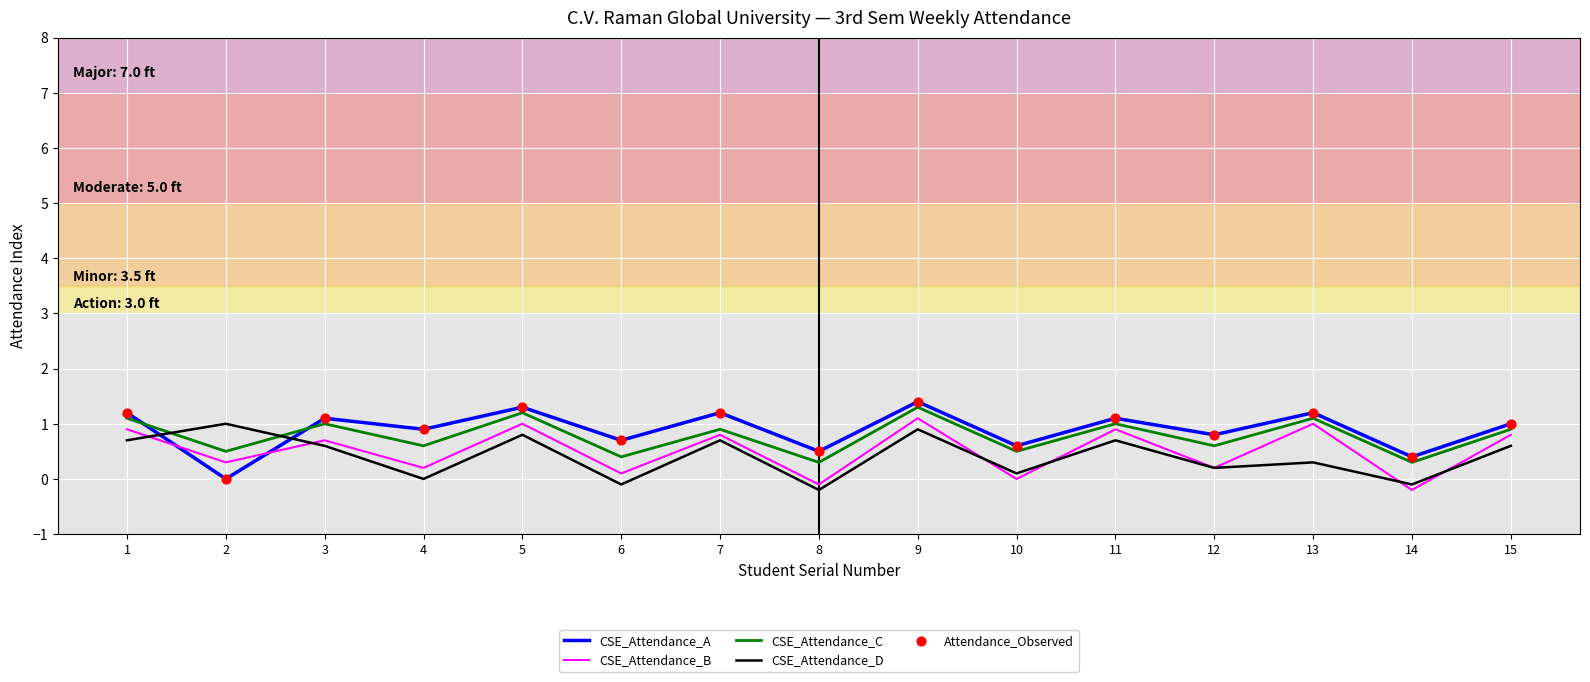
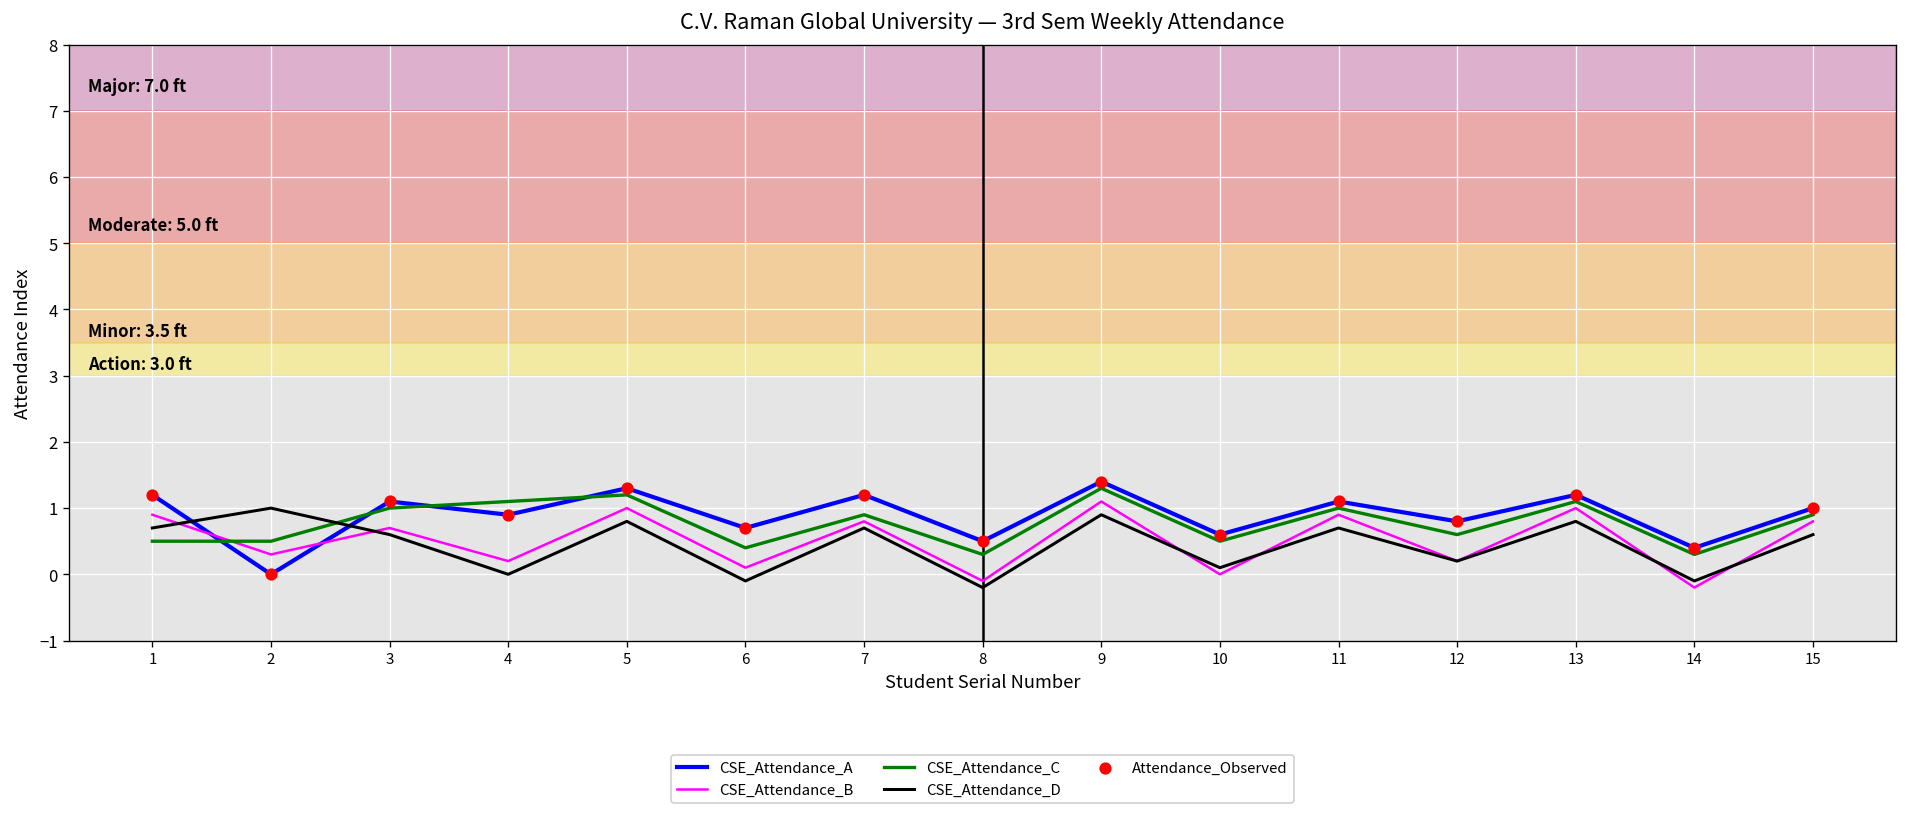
  {
    "Attendance_Observed": {
      "1": 1.2,
      "2": 0.0,
      "3": 1.1,
      "4": 0.9,
      "5": 1.3,
      "6": 0.7,
      "7": 1.2,
      "8": 0.5,
      "9": 1.4,
      "10": 0.6,
      "11": 1.1,
      "12": 0.8,
      "13": 1.2,
      "14": 0.4,
      "15": 1.0
    },
    "CSE_Attendance_B": {
      "1": 0.9,
      "2": 0.3,
      "3": 0.7,
      "4": 0.2,
      "5": 1.0,
      "6": 0.1,
      "7": 0.8,
      "8": -0.1,
      "9": 1.1,
      "10": 0.0,
      "11": 0.9,
      "13": 1.0,
      "14": -0.2,
      "15": 0.8
    },
    "CSE_Attendance_C": {
-     "1": 1.1,
+     "1": 0.5,
      "2": 0.5,
      "3": 1.0,
-     "4": 0.6,
+     "4": 1.1,
      "5": 1.2,
      "6": 0.4,
      "7": 0.9,
      "8": 0.3,
      "9": 1.3,
      "10": 0.5,
      "11": 1.0,
      "12": 0.6,
      "13": 1.1,
      "14": 0.3,
      "15": 0.9
    },
    "CSE_Attendance_D": {
      "1": 0.7,
      "2": 1.0,
      "3": 0.6,
      "4": 0.0,
      "5": 0.8,
      "6": -0.1,
      "7": 0.7,
      "8": -0.2,
      "9": 0.9,
      "10": 0.1,
      "11": 0.7,
-     "13": 0.3,
+     "13": 0.8,
      "14": -0.1,
      "15": 0.6
    }
  }
